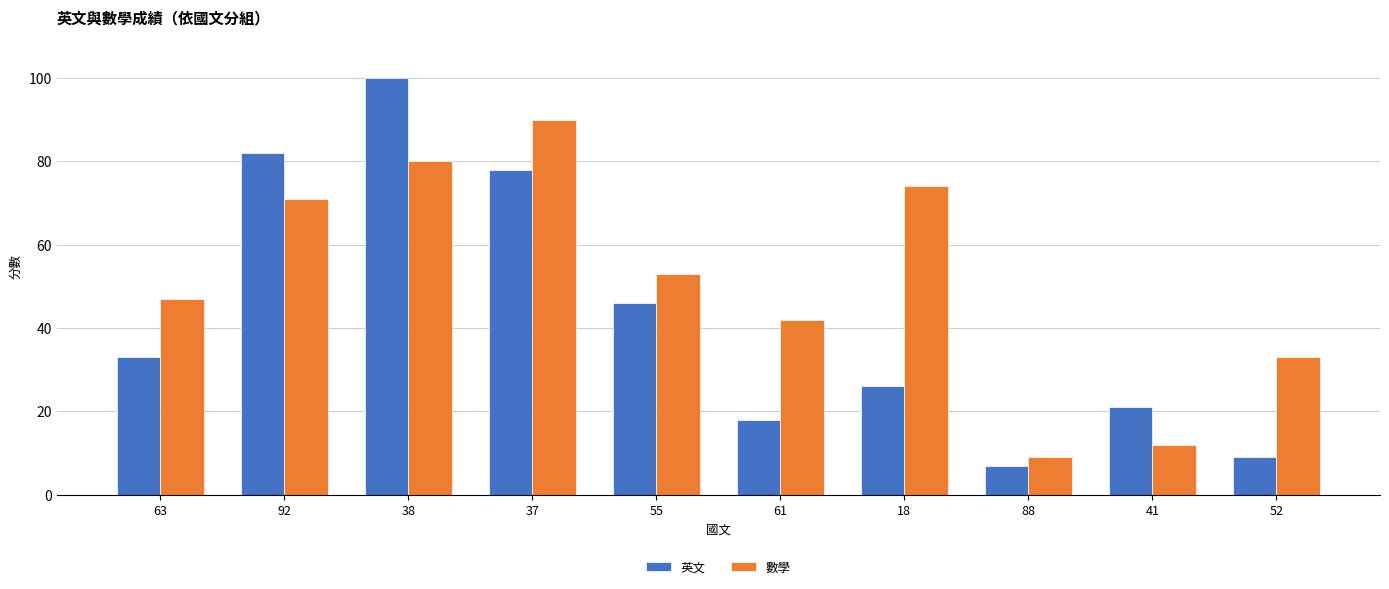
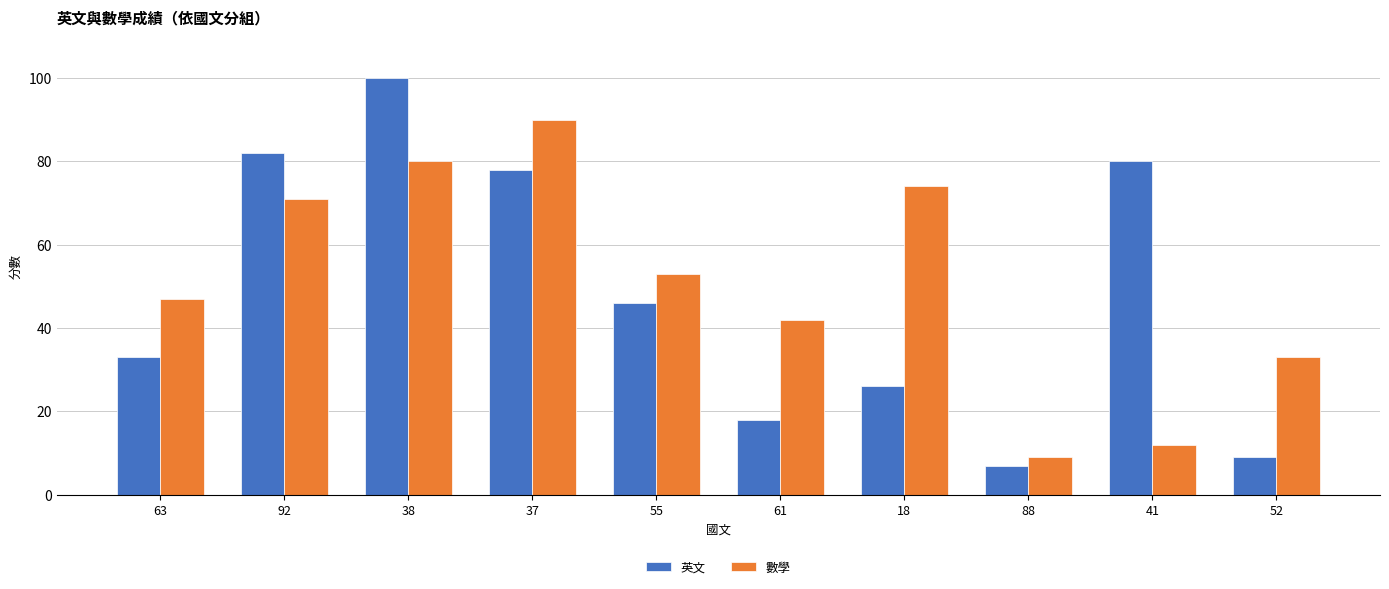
  {
    "英文": {
      "63": 33,
      "92": 82,
      "38": 100,
      "37": 78,
      "55": 46,
      "61": 18,
      "18": 26,
      "88": 7,
-     "41": 21,
+     "41": 80,
      "52": 9
    },
    "數學": {
      "63": 47,
      "92": 71,
      "38": 80,
      "37": 90,
      "55": 53,
      "61": 42,
      "18": 74,
      "88": 9,
      "41": 12,
      "52": 33
    }
  }
